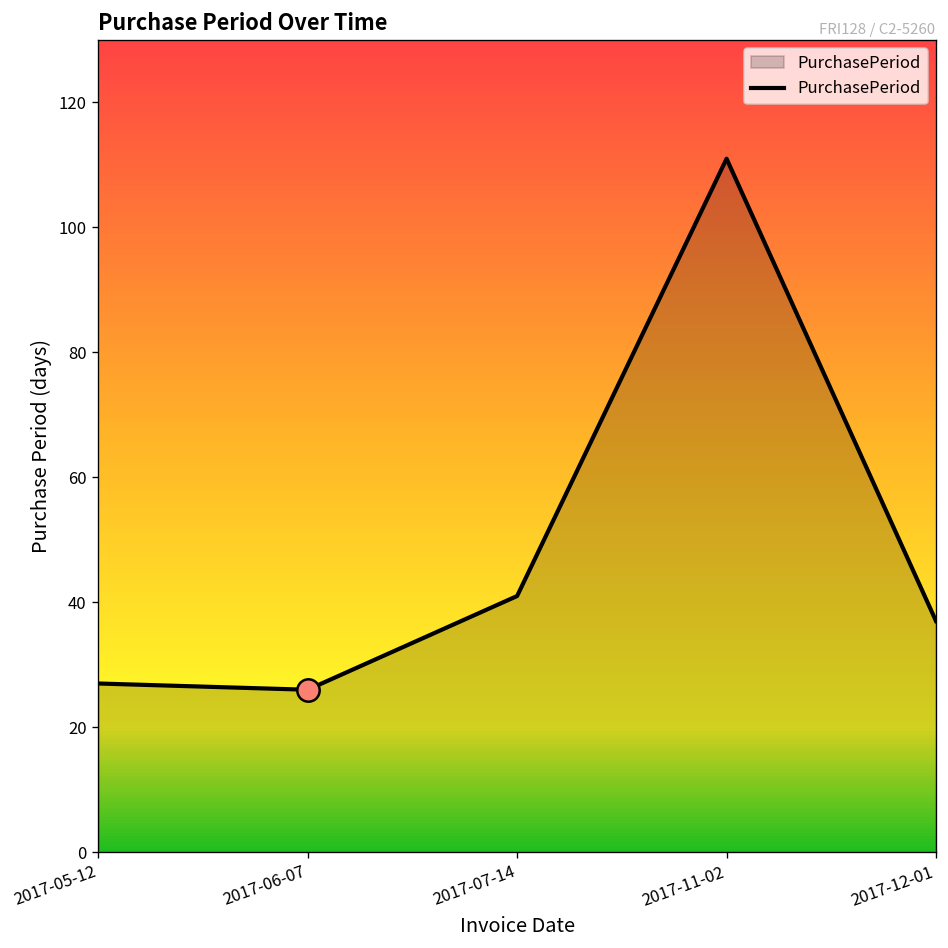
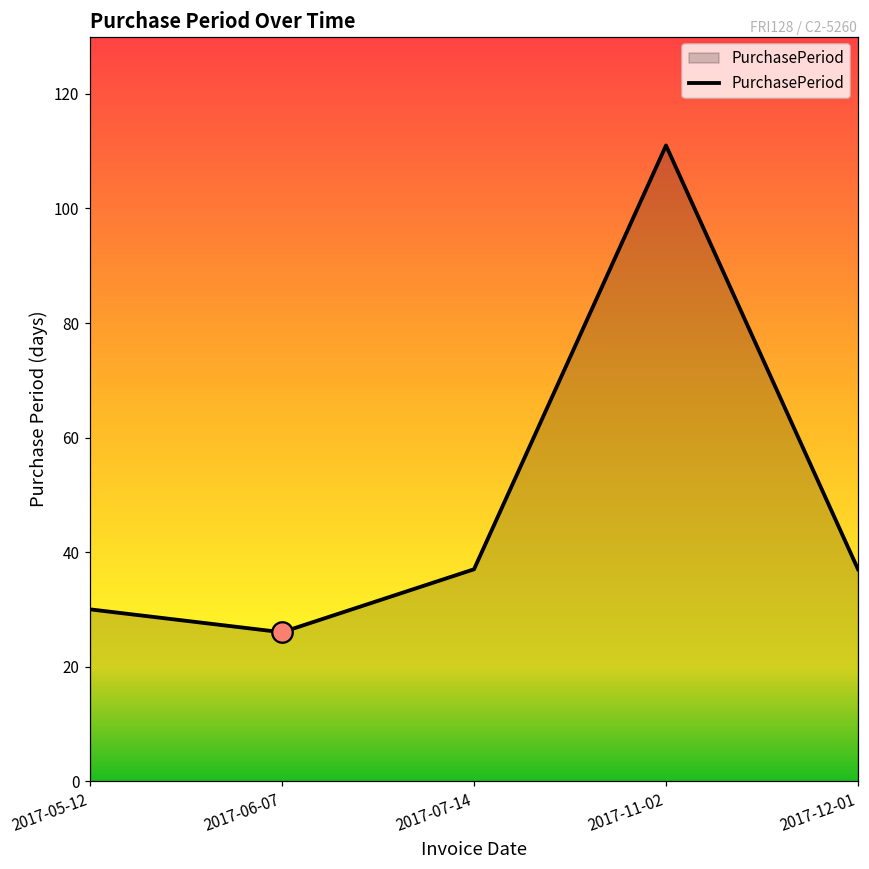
  {
    "PurchasePeriod": {
-     "2017-05-12": 27,
-     "2017-07-14": 41,
+     "2017-05-12": 30,
+     "2017-07-14": 37,
      "2017-11-02": 111,
      "2017-12-01": 37
    }
  }
